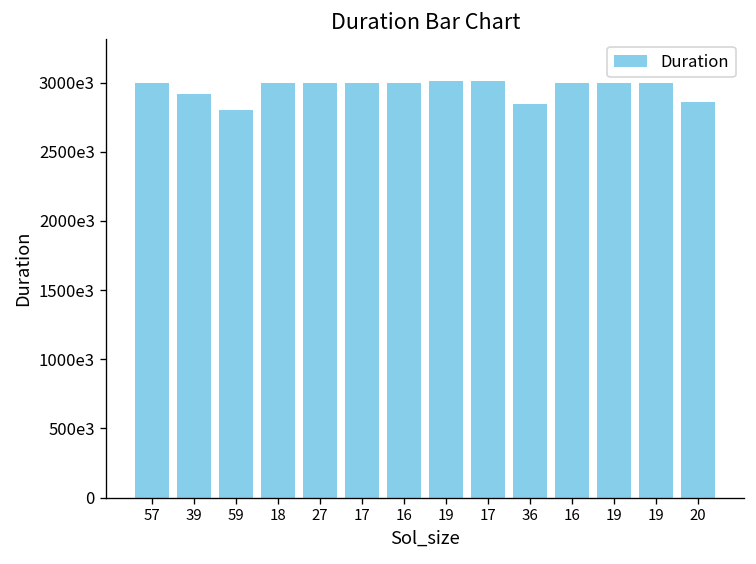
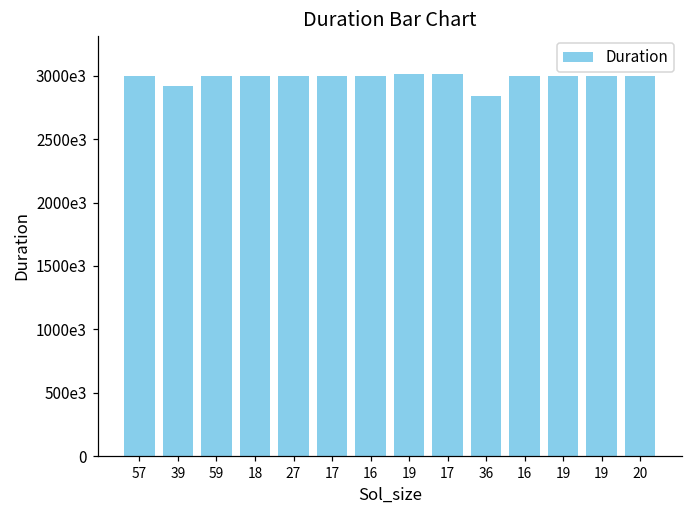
  {
    "57": 3000000,
    "39": 2920000,
-   "59": 2800000,
+   "59": 3000000,
    "18": 3000000,
    "27": 3000000,
    "36": 2840000,
-   "20": 2860000
+   "20": 3000000
  }
